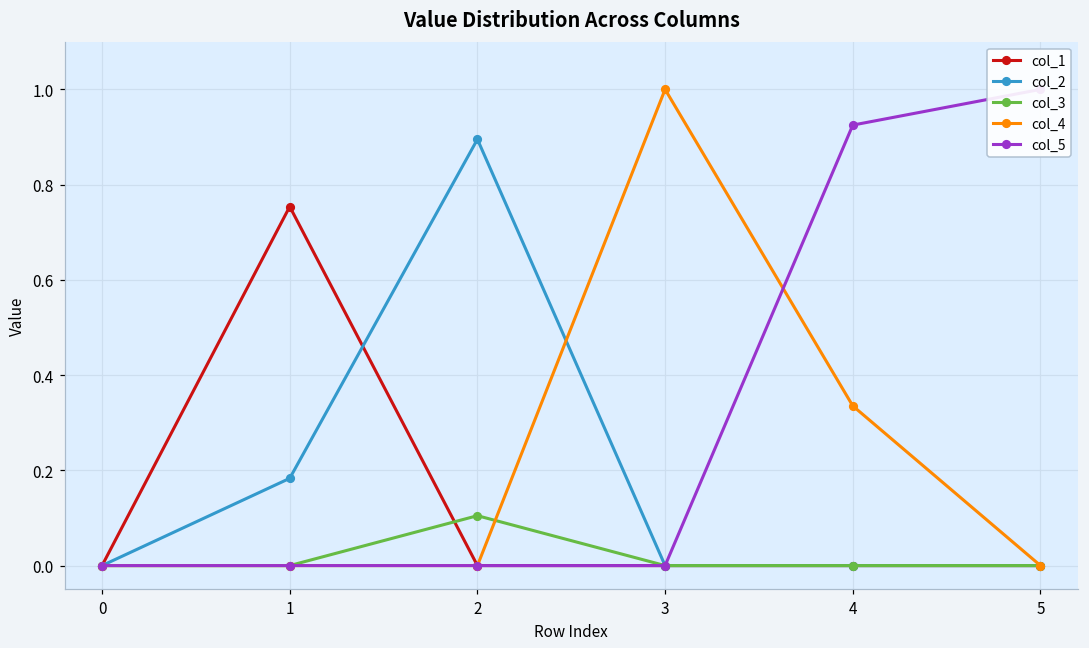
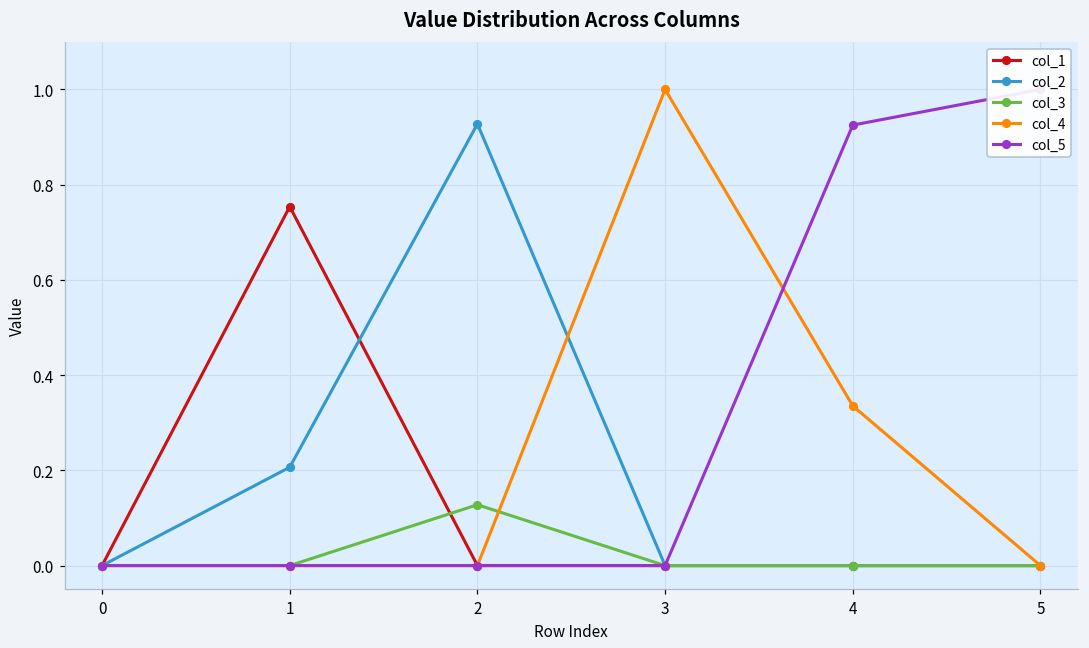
  {
    "col_1": {
      "1": 0.75
    },
    "col_2": {
-     "1": 0.18,
-     "2": 0.90
+     "1": 0.21,
+     "2": 0.93
    },
    "col_3": {
-     "2": 0.10
+     "2": 0.13
    },
    "col_4": {
      "3": 1.00,
      "4": 0.34
    },
    "col_5": {
      "4": 0.93
    }
  }
